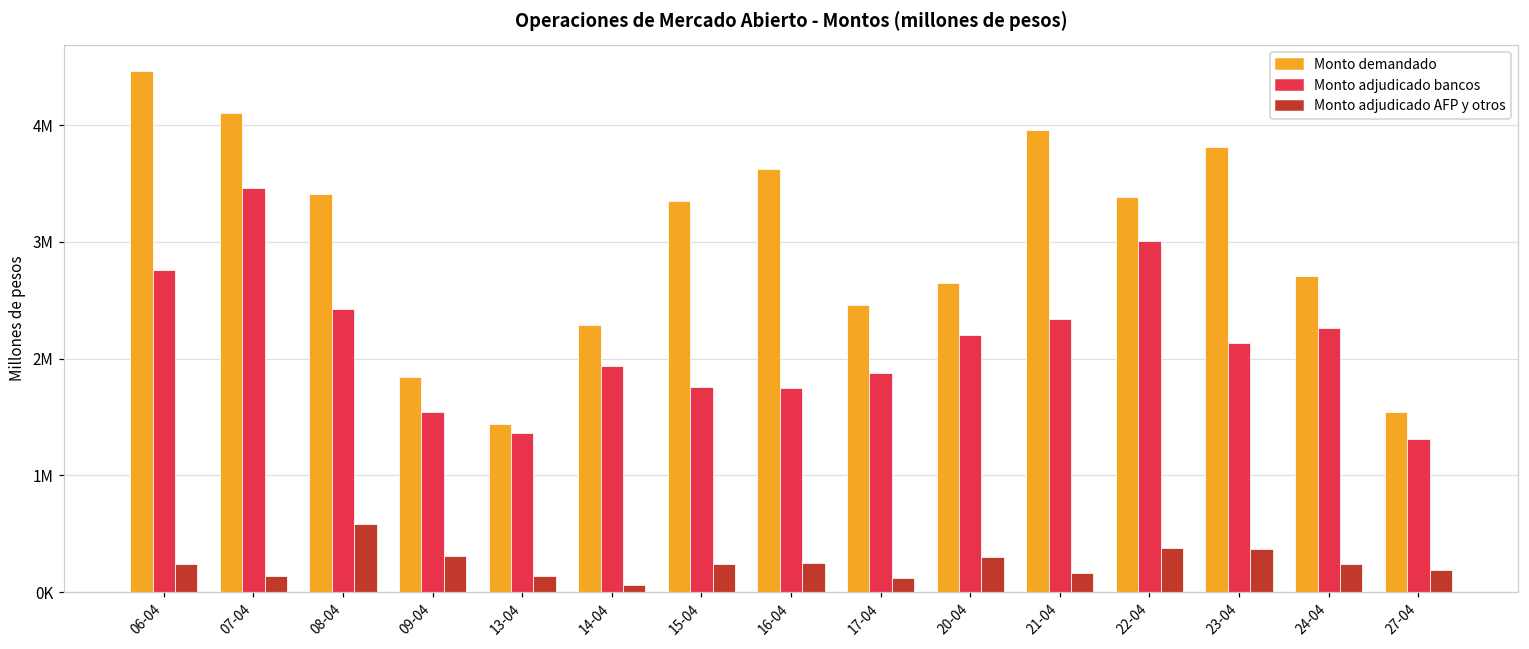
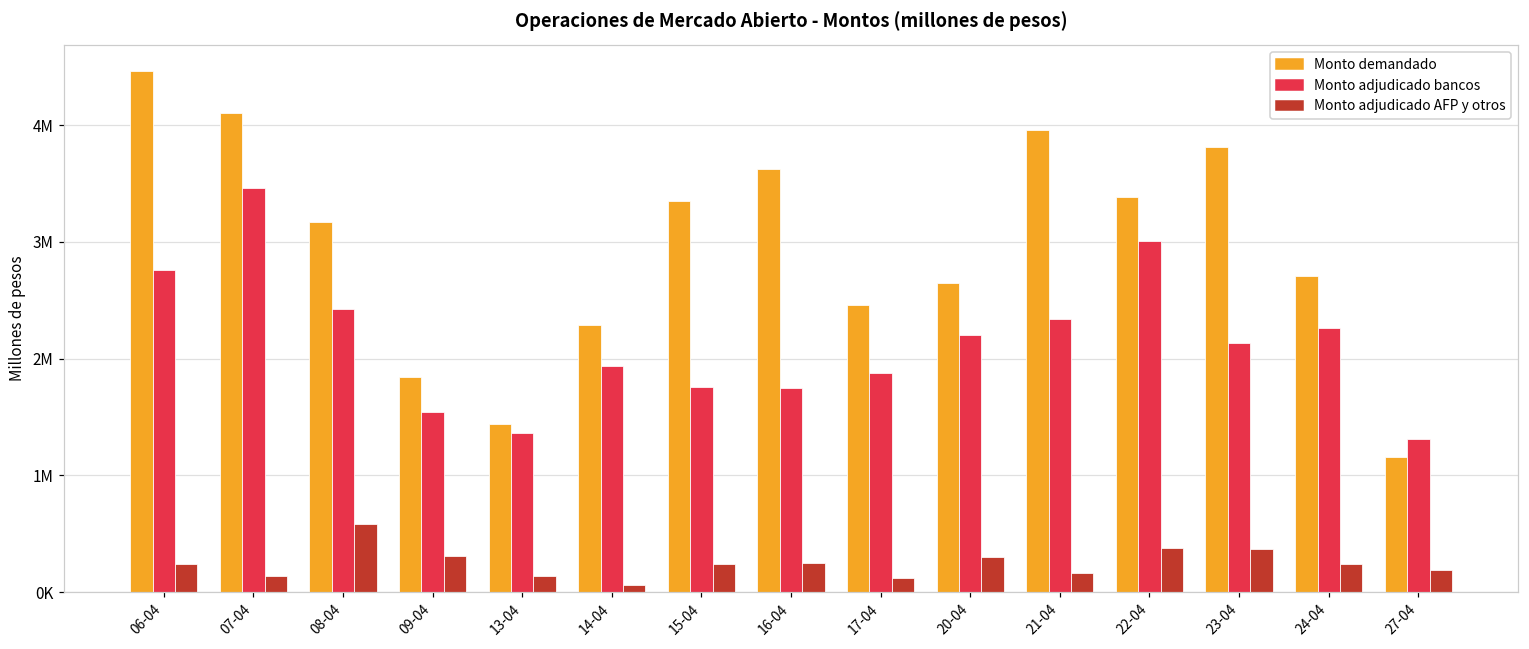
  {
    "Monto demandado": {
      "06-04": 4460000,
      "07-04": 4100000,
-     "08-04": 3410000,
+     "08-04": 3170000,
      "09-04": 1850000,
      "13-04": 1440000,
      "14-04": 2280000,
      "15-04": 3350000,
      "16-04": 3630000,
      "17-04": 2460000,
      "20-04": 2650000,
      "21-04": 3960000,
      "22-04": 3380000,
      "23-04": 3810000,
      "24-04": 2710000,
-     "27-04": 1550000
+     "27-04": 1160000
    }
  }
